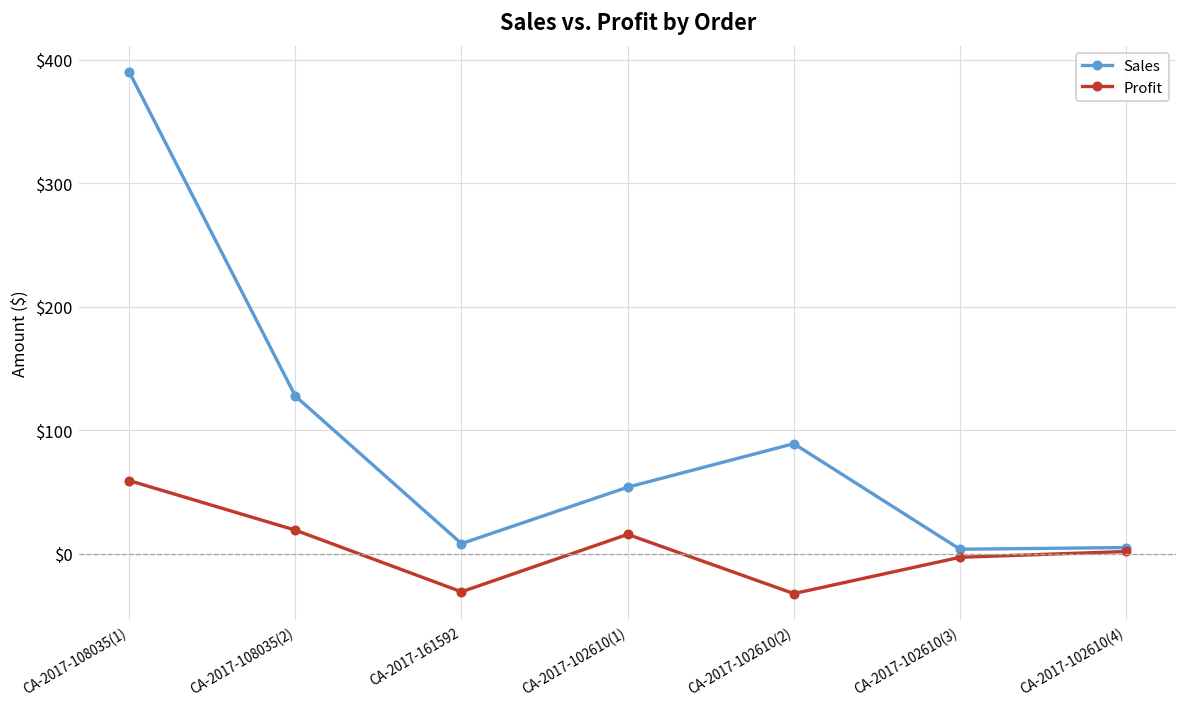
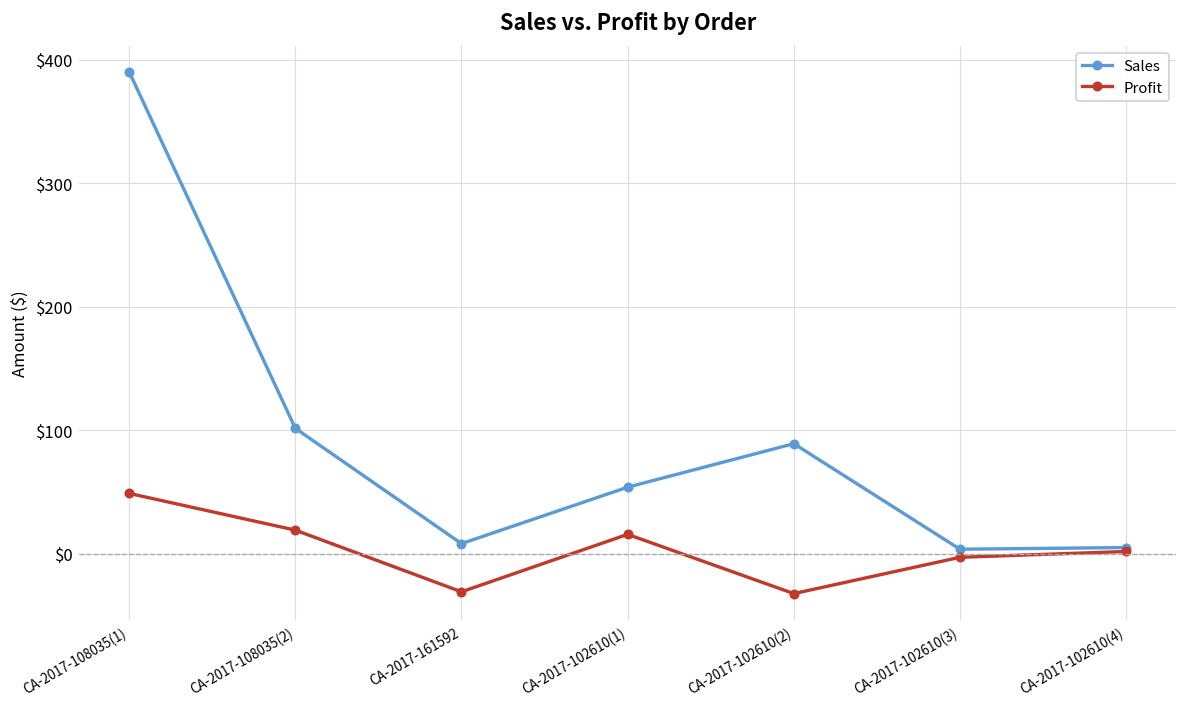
  {
    "Sales": {
      "CA-2017-108035(1)": "$390",
-     "CA-2017-108035(2)": "$128",
+     "CA-2017-108035(2)": "$102",
      "CA-2017-161592": "$8",
      "CA-2017-102610(1)": "$54",
      "CA-2017-102610(2)": "$89",
      "CA-2017-102610(3)": "$4",
      "CA-2017-102610(4)": "$5"
    },
    "Profit": {
-     "CA-2017-108035(1)": "$59",
+     "CA-2017-108035(1)": "$49",
      "CA-2017-108035(2)": "$19",
      "CA-2017-161592": "$-31",
      "CA-2017-102610(1)": "$16",
      "CA-2017-102610(2)": "$-32",
      "CA-2017-102610(3)": "$-3",
      "CA-2017-102610(4)": "$2"
    }
  }
